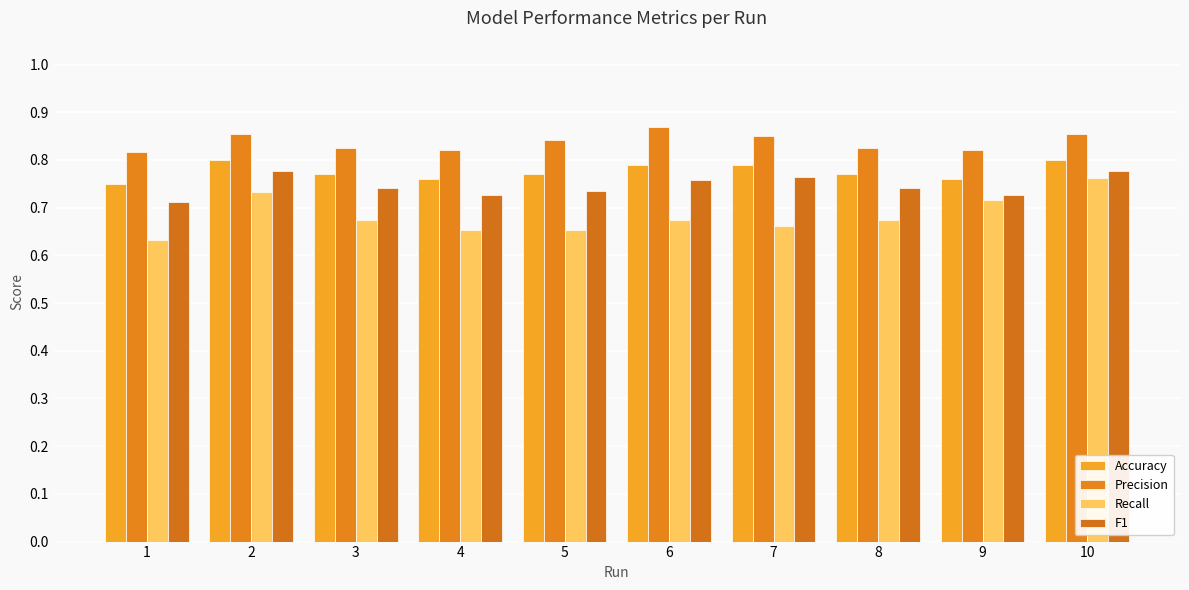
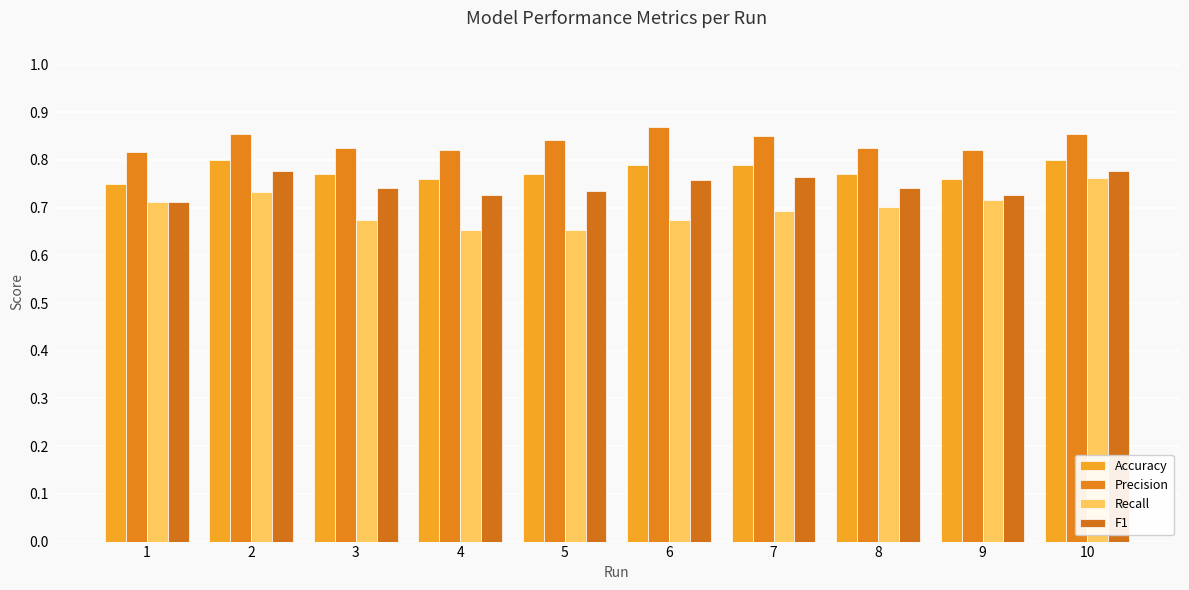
  {
    "Recall": {
-     "1": 0.63,
+     "1": 0.71,
      "2": 0.73,
      "3": 0.67,
      "4": 0.65,
      "5": 0.65,
      "6": 0.67,
-     "7": 0.66,
-     "8": 0.67,
+     "7": 0.69,
+     "8": 0.70,
      "9": 0.72,
      "10": 0.76
    }
  }
